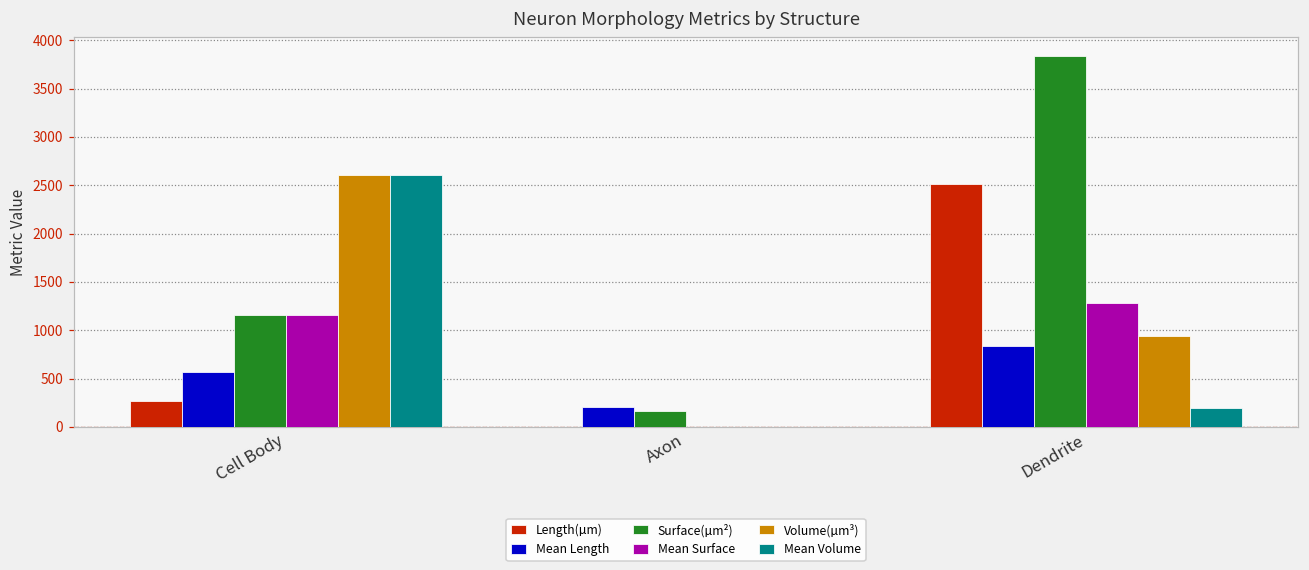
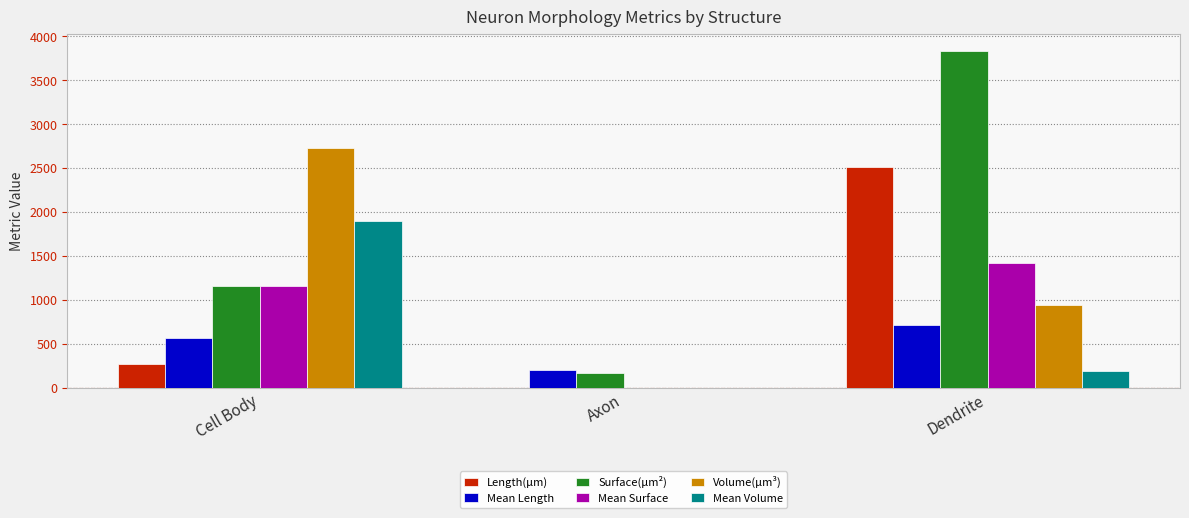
  {
    "Length(µm)": {
      "Cell Body": 300,
      "Axon": 0,
      "Dendrite": 2500
    },
    "Mean Length": {
      "Cell Body": 600,
      "Axon": 200,
-     "Dendrite": 800
+     "Dendrite": 700
    },
    "Surface(µm²)": {
      "Cell Body": 1200,
      "Axon": 200,
      "Dendrite": 3800
    },
    "Mean Surface": {
      "Cell Body": 1200,
      "Axon": 0,
-     "Dendrite": 1300
+     "Dendrite": 1400
    },
    "Volume(µm³)": {
-     "Cell Body": 2600,
+     "Cell Body": 2700,
      "Axon": 0,
      "Dendrite": 900
    },
    "Mean Volume": {
-     "Cell Body": 2600,
+     "Cell Body": 1900,
      "Axon": 0,
      "Dendrite": 200
    }
  }
